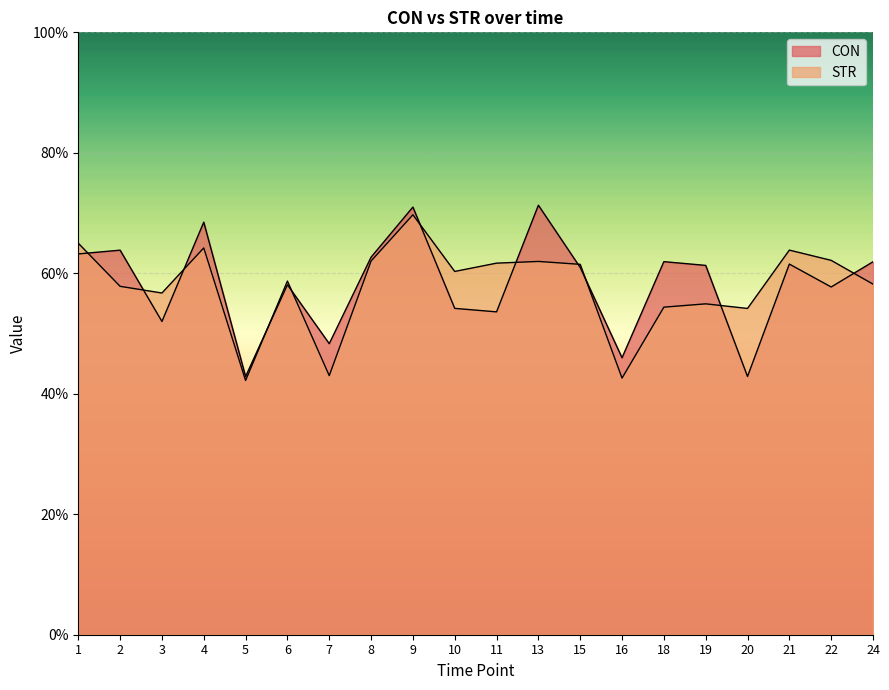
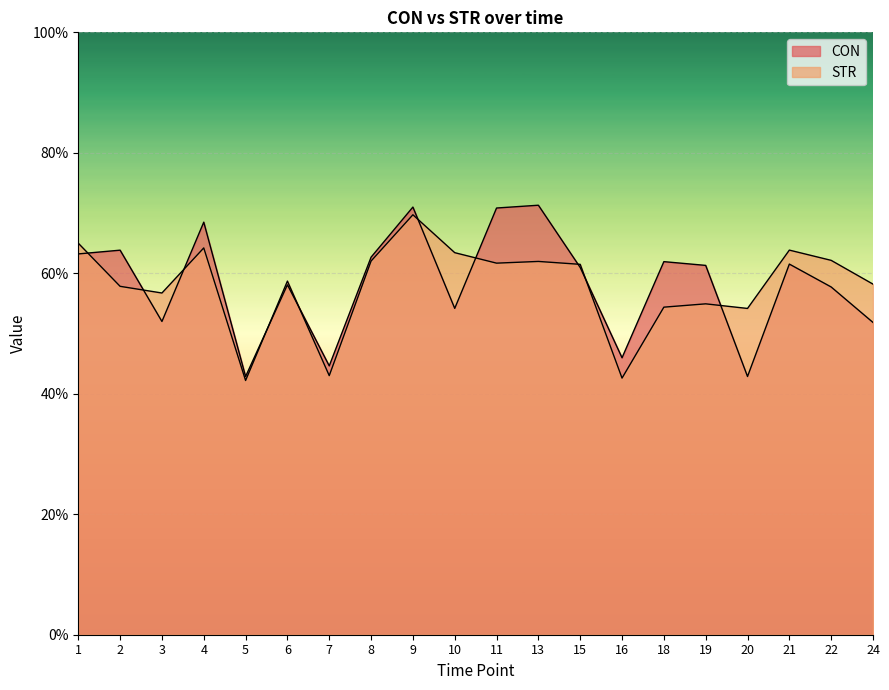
  {
    "CON": {
      "1": "63%",
      "2": "64%",
      "3": "52%",
      "4": "68%",
      "5": "43%",
      "6": "58%",
-     "7": "48%",
+     "7": "45%",
      "8": "63%",
      "9": "71%",
      "10": "54%",
-     "11": "54%",
+     "11": "71%",
      "13": "71%",
      "15": "61%",
      "16": "46%",
      "18": "62%",
      "19": "61%",
      "20": "43%",
      "21": "62%",
      "22": "58%",
-     "24": "62%"
+     "24": "52%"
    },
    "STR": {
      "1": "65%",
      "2": "58%",
      "3": "57%",
      "4": "64%",
      "5": "42%",
      "6": "59%",
      "7": "43%",
      "8": "62%",
      "9": "70%",
-     "10": "60%",
+     "10": "63%",
      "11": "62%",
      "13": "62%",
      "15": "61%",
      "16": "43%",
      "18": "54%",
      "19": "55%",
      "20": "54%",
      "21": "64%",
      "22": "62%",
      "24": "58%"
    }
  }
